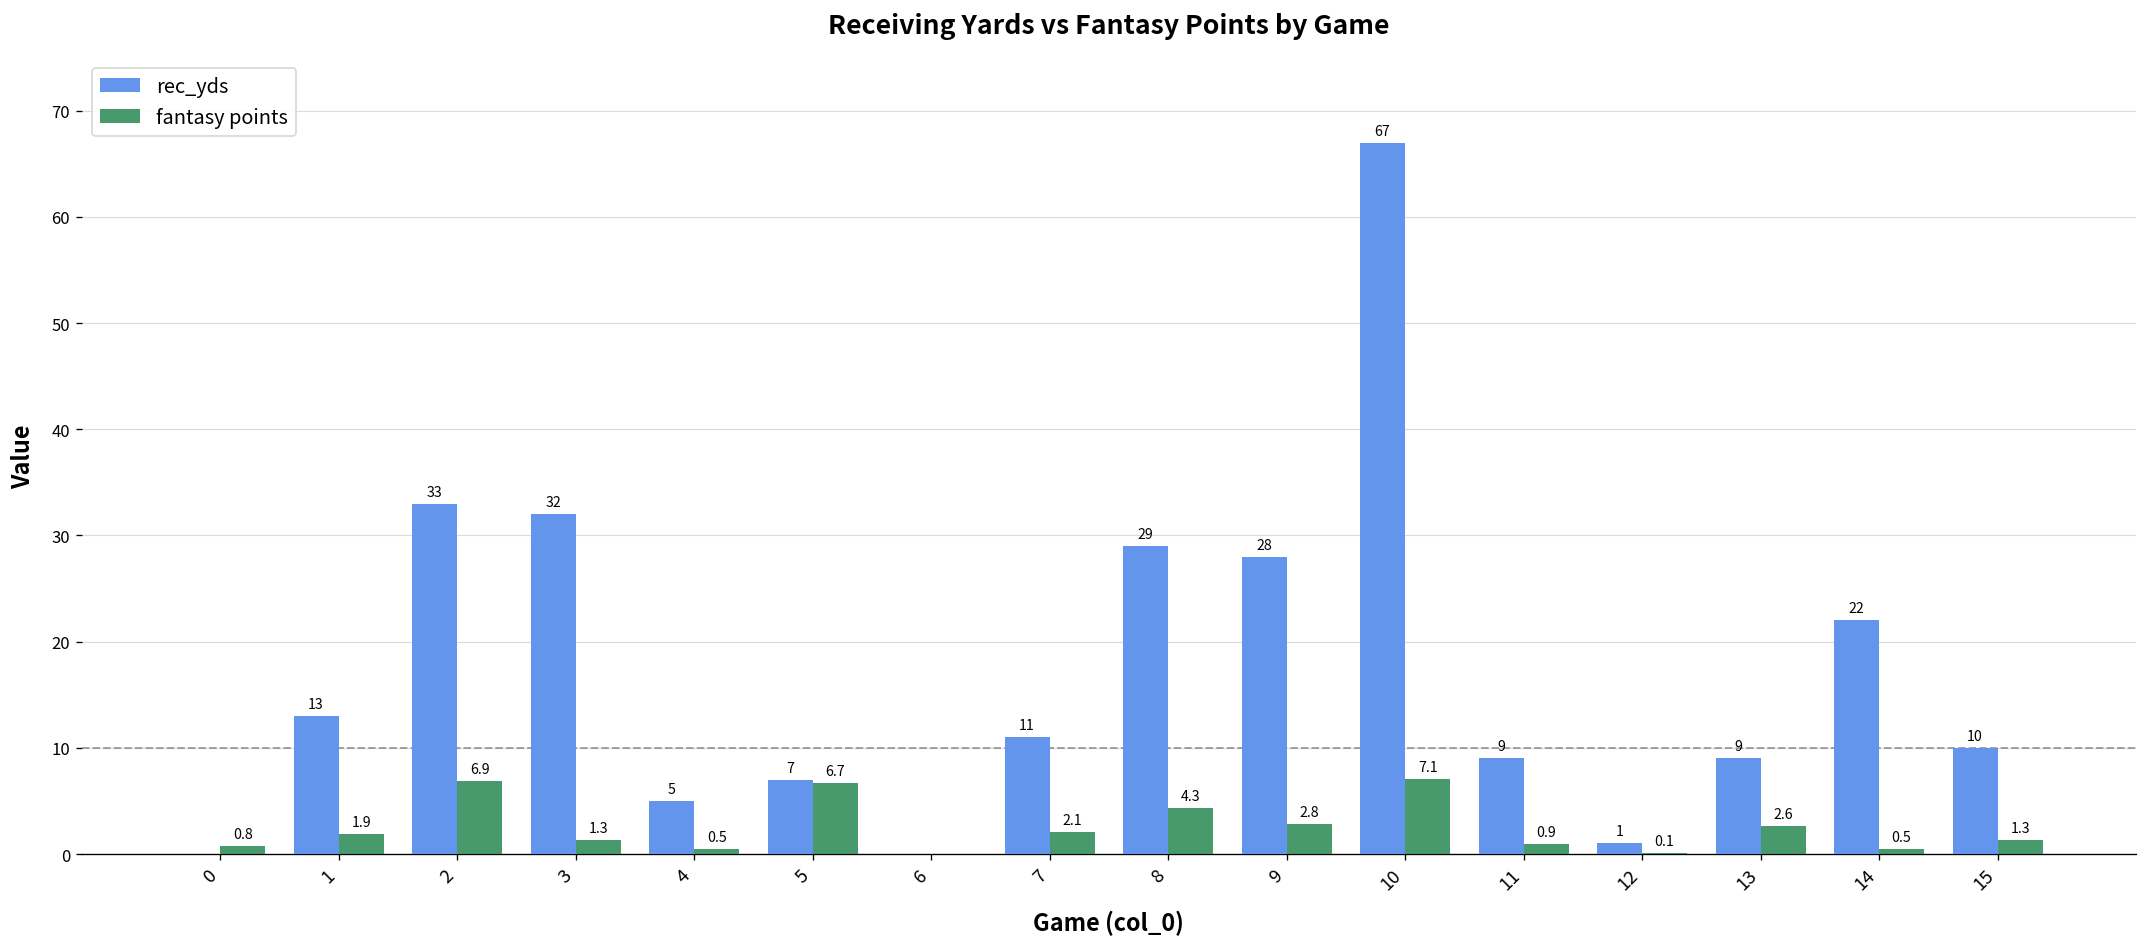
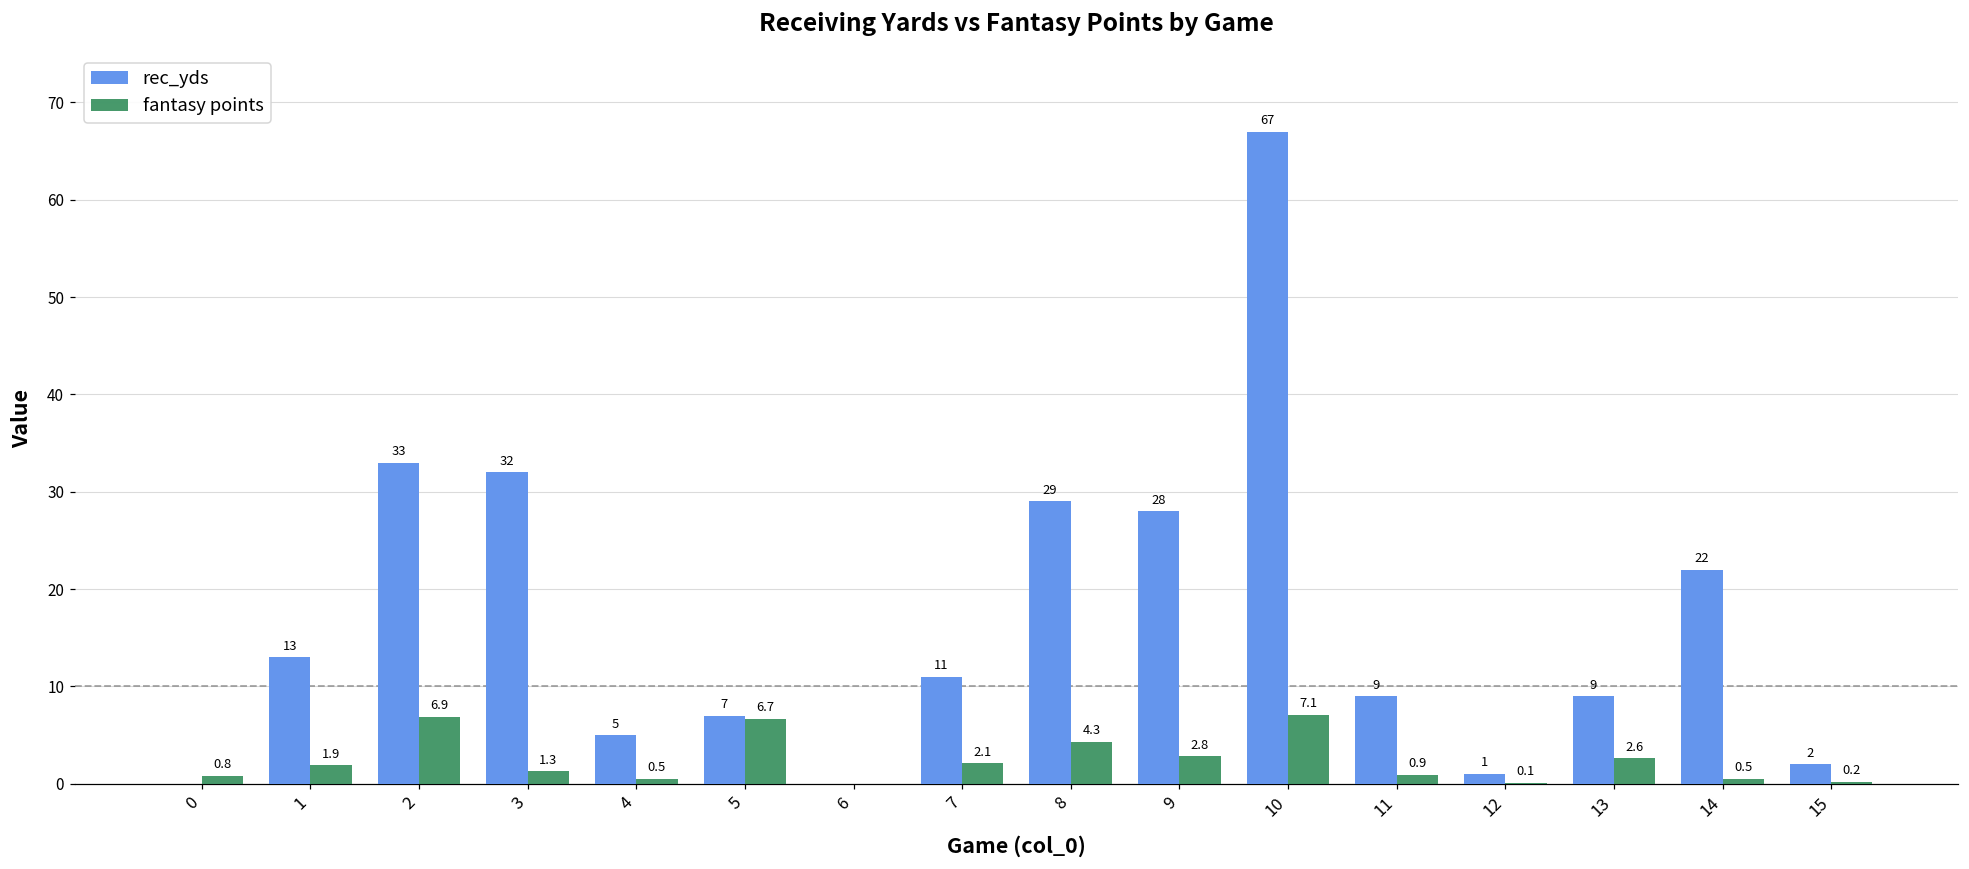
  {
    "rec_yds": {
      "1": 13,
      "2": 33,
      "3": 32,
      "4": 5,
      "5": 7,
      "7": 11,
      "8": 29,
      "9": 28,
      "10": 67,
      "11": 9,
      "12": 1,
      "13": 9,
      "14": 22,
-     "15": 10
+     "15": 2
    },
    "fantasy points": {
      "0": 0.8,
      "1": 1.9,
      "2": 6.9,
      "3": 1.3,
      "4": 0.5,
      "5": 6.7,
      "7": 2.1,
      "8": 4.3,
      "9": 2.8,
      "10": 7.1,
      "11": 0.9,
      "12": 0.1,
      "13": 2.6,
      "14": 0.5,
-     "15": 1.3
+     "15": 0.2
    }
  }
